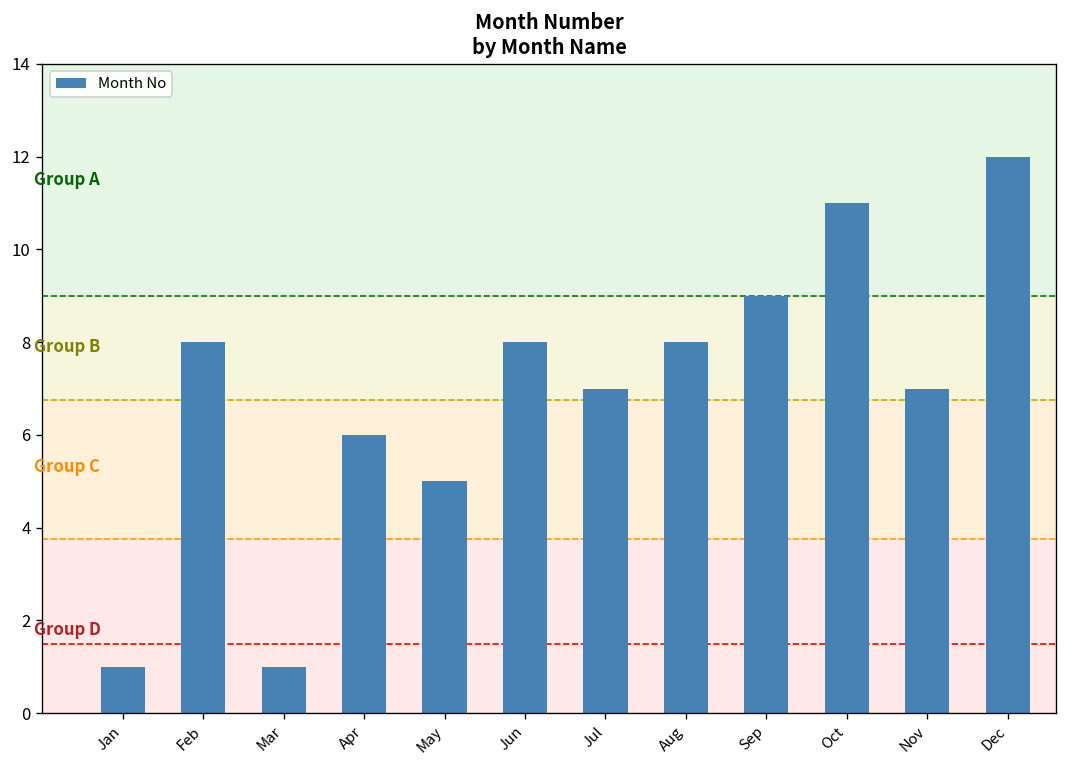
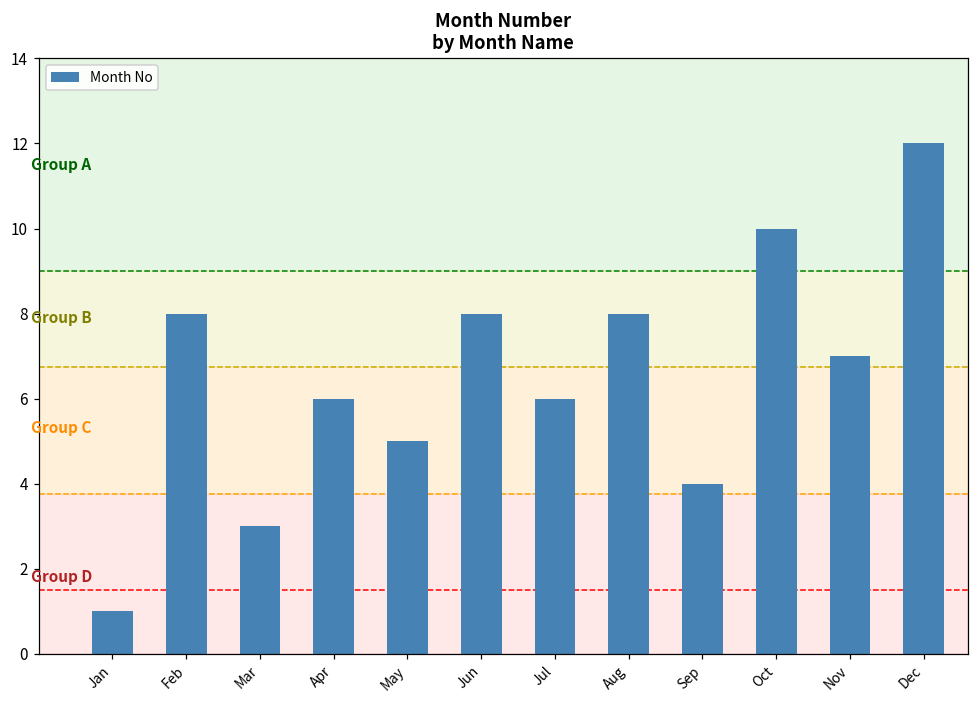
  {
    "Jan": 1,
    "Feb": 8,
-   "Mar": 1,
+   "Mar": 3,
    "Apr": 6,
    "May": 5,
    "Jun": 8,
-   "Jul": 7,
+   "Jul": 6,
    "Aug": 8,
-   "Sep": 9,
-   "Oct": 11,
+   "Sep": 4,
+   "Oct": 10,
    "Nov": 7,
    "Dec": 12
  }
